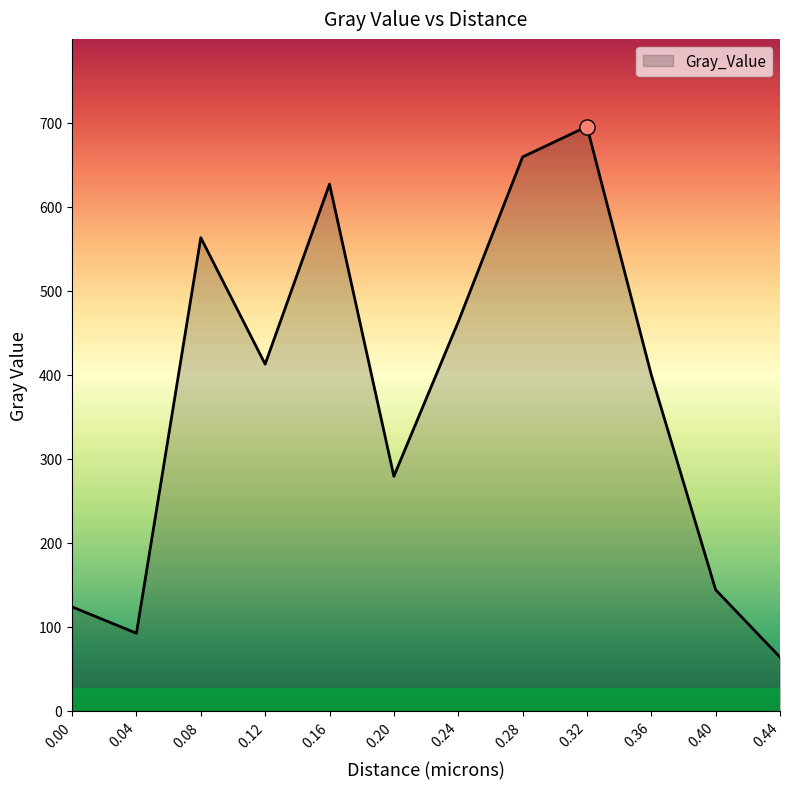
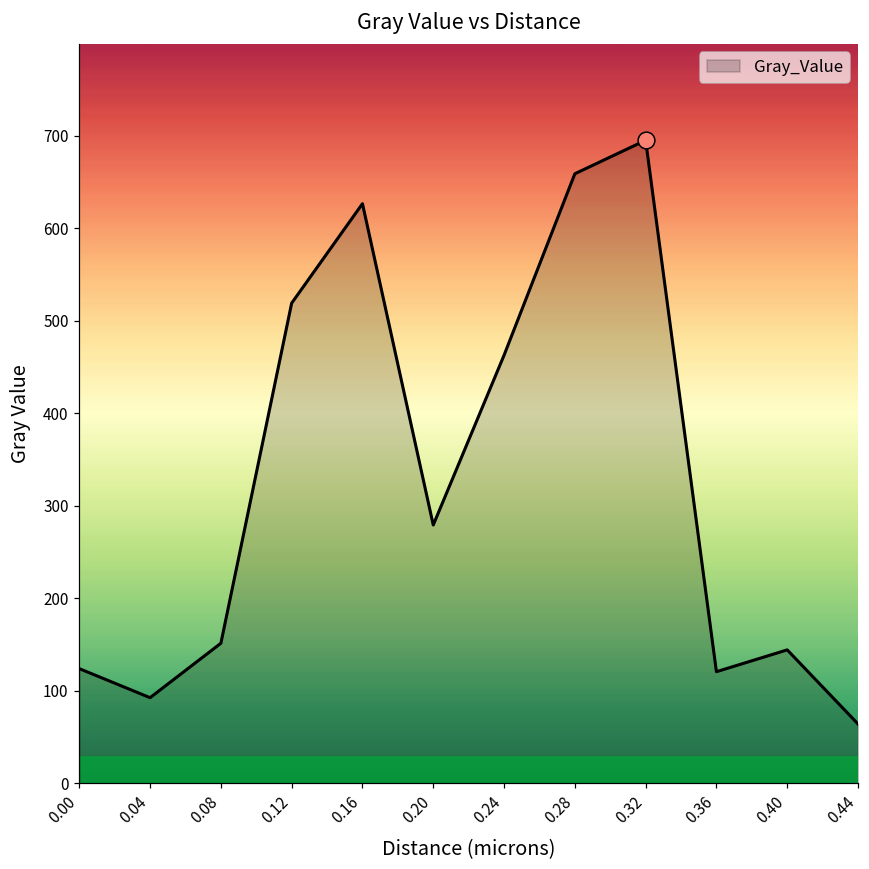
  {
    "Gray_Value": {
      "0.00": 120,
      "0.04": 90,
-     "0.08": 560,
-     "0.12": 410,
+     "0.08": 150,
+     "0.12": 520,
      "0.16": 630,
      "0.20": 280,
      "0.24": 460,
      "0.28": 660,
-     "0.36": 400,
+     "0.36": 120,
      "0.40": 140,
      "0.44": 60
    }
  }
